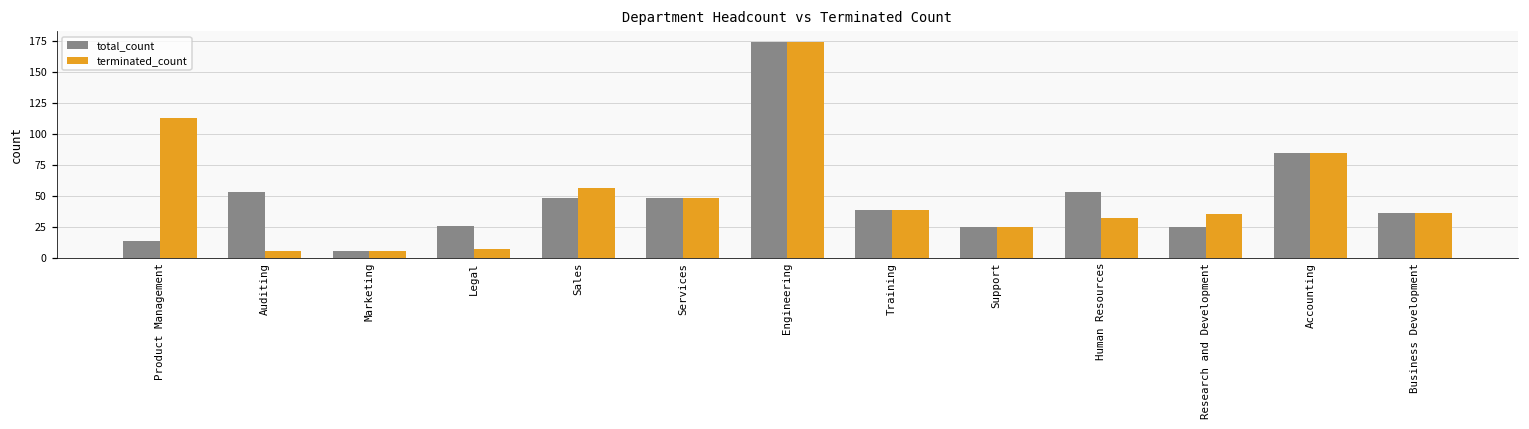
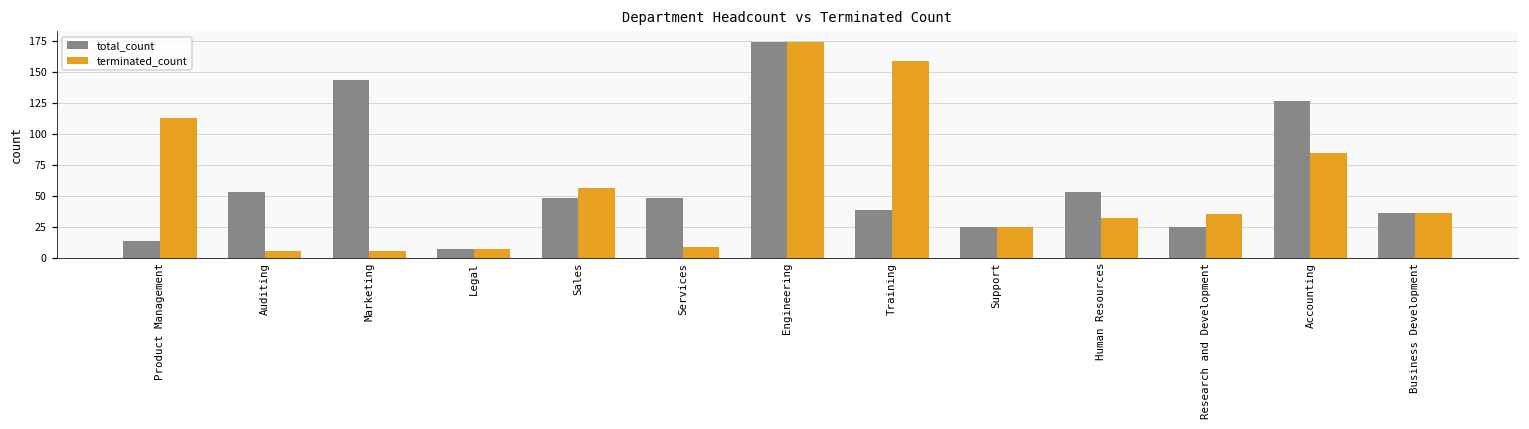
  {
    "total_count": {
      "Product Management": 13,
      "Auditing": 53,
-     "Marketing": 5,
-     "Legal": 26,
+     "Marketing": 143,
+     "Legal": 7,
      "Sales": 48,
      "Services": 48,
      "Engineering": 174,
      "Training": 38,
      "Support": 25,
      "Human Resources": 53,
      "Research and Development": 25,
-     "Accounting": 84,
+     "Accounting": 127,
      "Business Development": 36
    },
    "terminated_count": {
      "Product Management": 112,
      "Auditing": 5,
      "Marketing": 5,
      "Legal": 7,
      "Sales": 56,
-     "Services": 48,
+     "Services": 9,
      "Engineering": 174,
-     "Training": 38,
+     "Training": 159,
      "Support": 25,
      "Human Resources": 32,
      "Research and Development": 35,
      "Accounting": 84,
      "Business Development": 36
    }
  }
